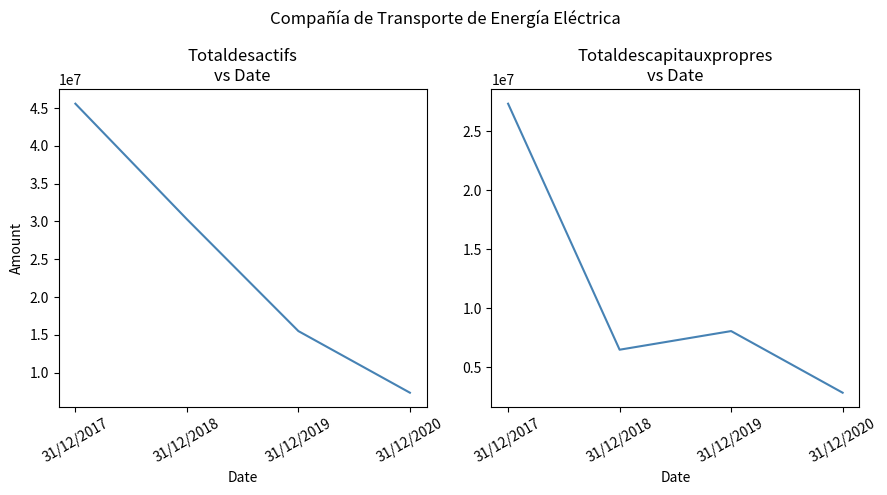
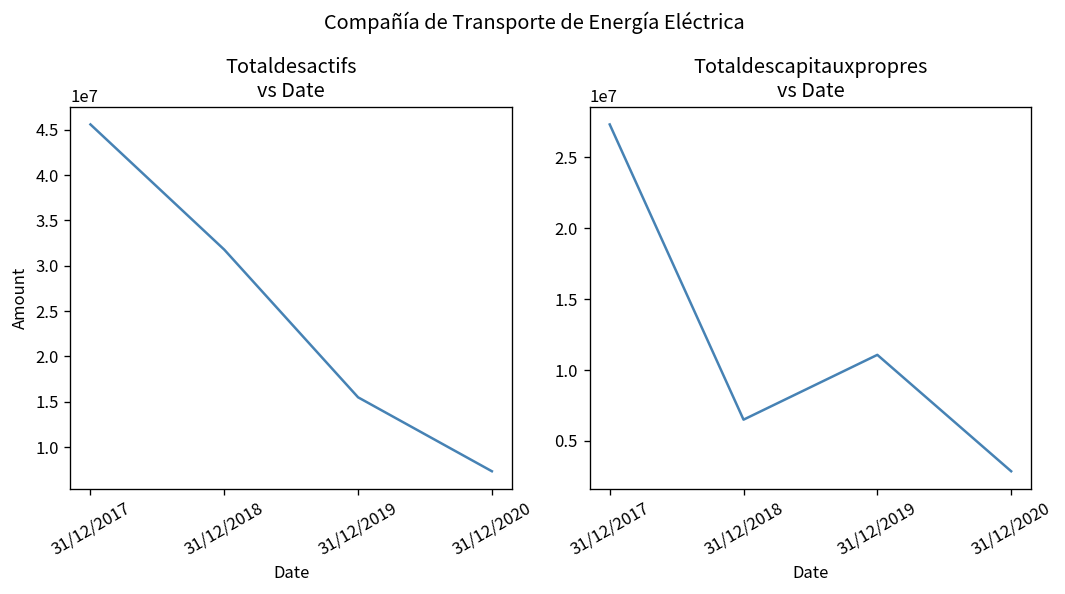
  {
    "Totaldesactifs vs Date": {
      "31/12/2017": 46000000,
-     "31/12/2018": 30000000,
+     "31/12/2018": 32000000,
      "31/12/2019": 15000000,
      "31/12/2020": 7000000
    },
    "Totaldescapitauxpropres vs Date": {
      "31/12/2017": 27300000,
      "31/12/2018": 6500000,
-     "31/12/2019": 8100000,
+     "31/12/2019": 11100000,
      "31/12/2020": 2900000
    }
  }
